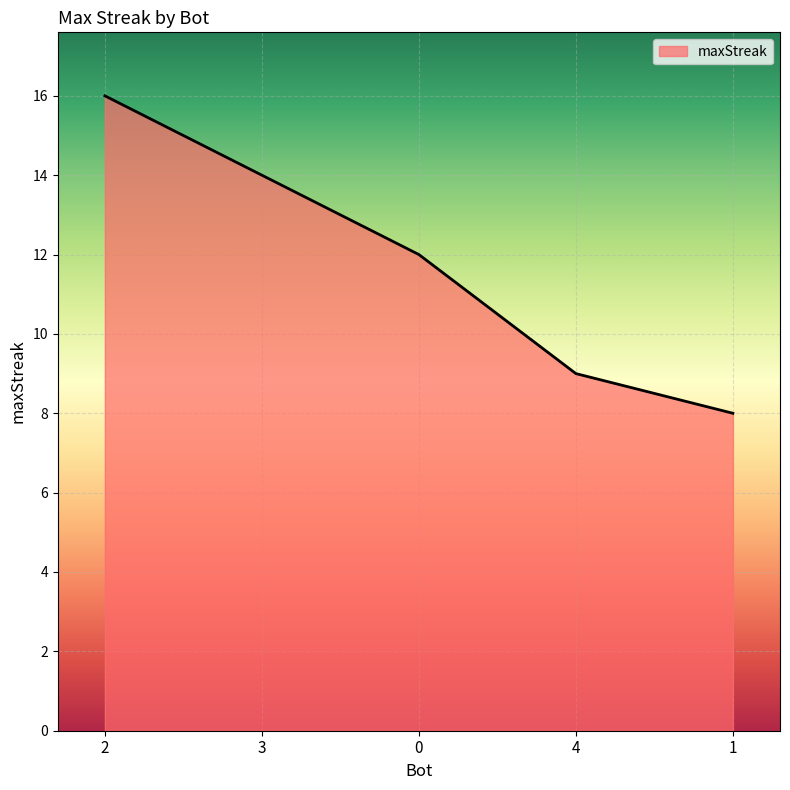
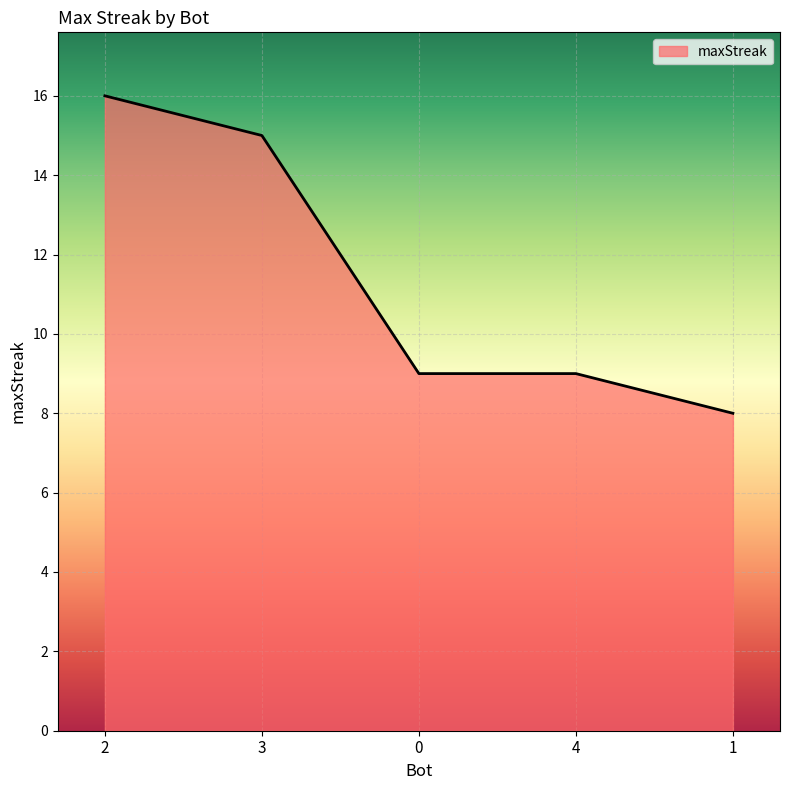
  {
    "2": 16,
-   "3": 14,
-   "0": 12,
+   "3": 15,
+   "0": 9,
    "4": 9,
    "1": 8
  }
